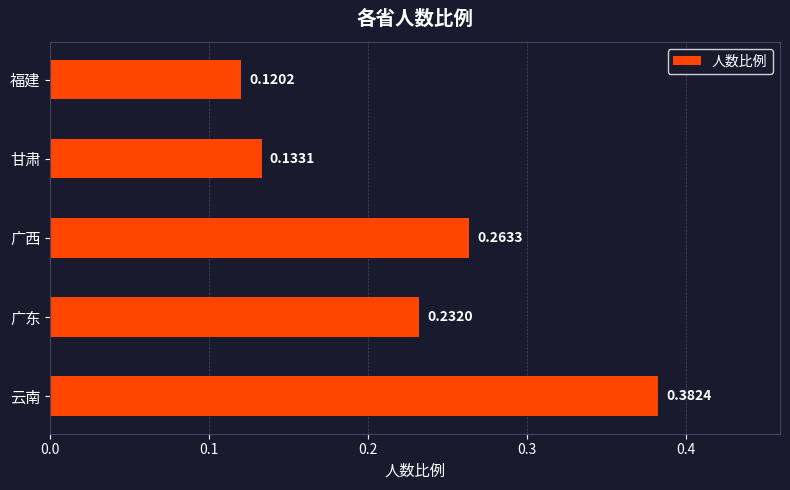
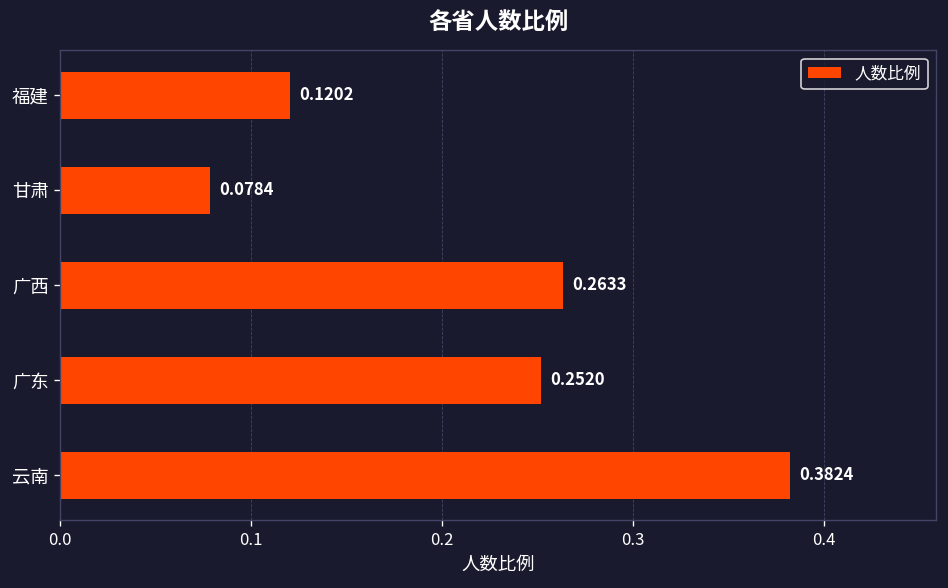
  {
    "福建": 0.1202,
-   "甘肃": 0.1331,
+   "甘肃": 0.0784,
    "广西": 0.2633,
-   "广东": 0.2320,
+   "广东": 0.2520,
    "云南": 0.3824
  }
